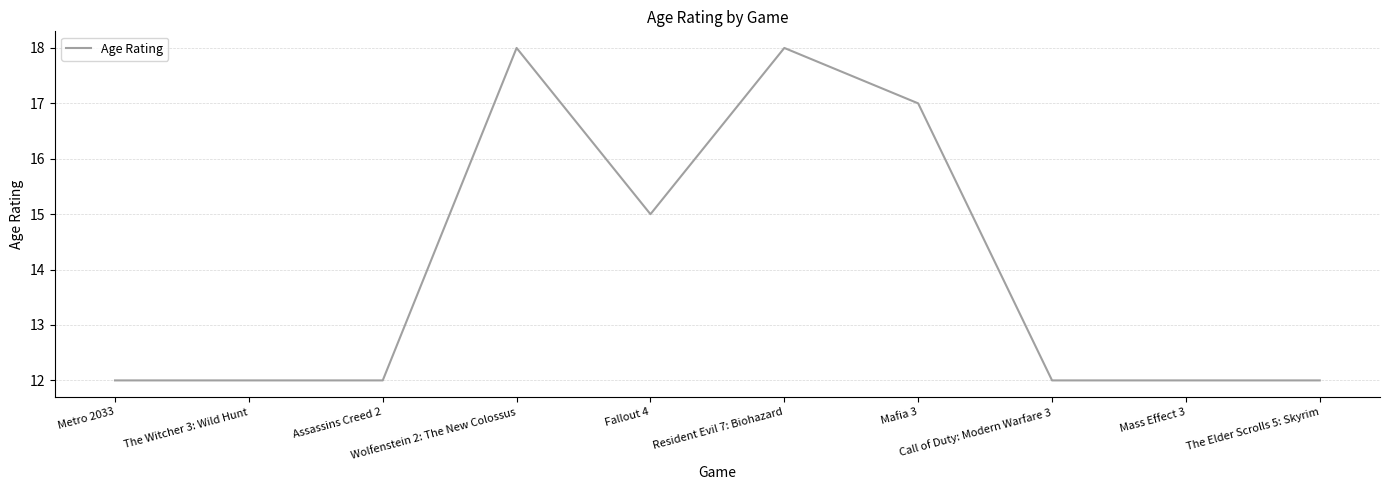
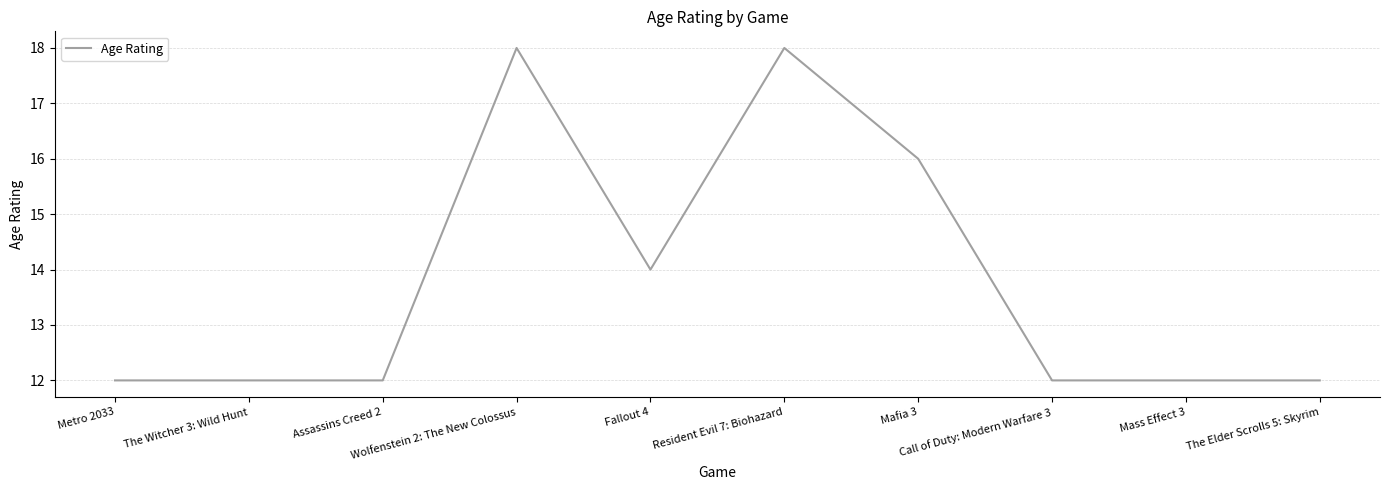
  {
    "Metro 2033": 12,
    "The Witcher 3: Wild Hunt": 12,
    "Assassins Creed 2": 12,
    "Wolfenstein 2: The New Colossus": 18,
-   "Fallout 4": 15,
+   "Fallout 4": 14,
    "Resident Evil 7: Biohazard": 18,
-   "Mafia 3": 17,
+   "Mafia 3": 16,
    "Call of Duty: Modern Warfare 3": 12,
    "Mass Effect 3": 12,
    "The Elder Scrolls 5: Skyrim": 12
  }
